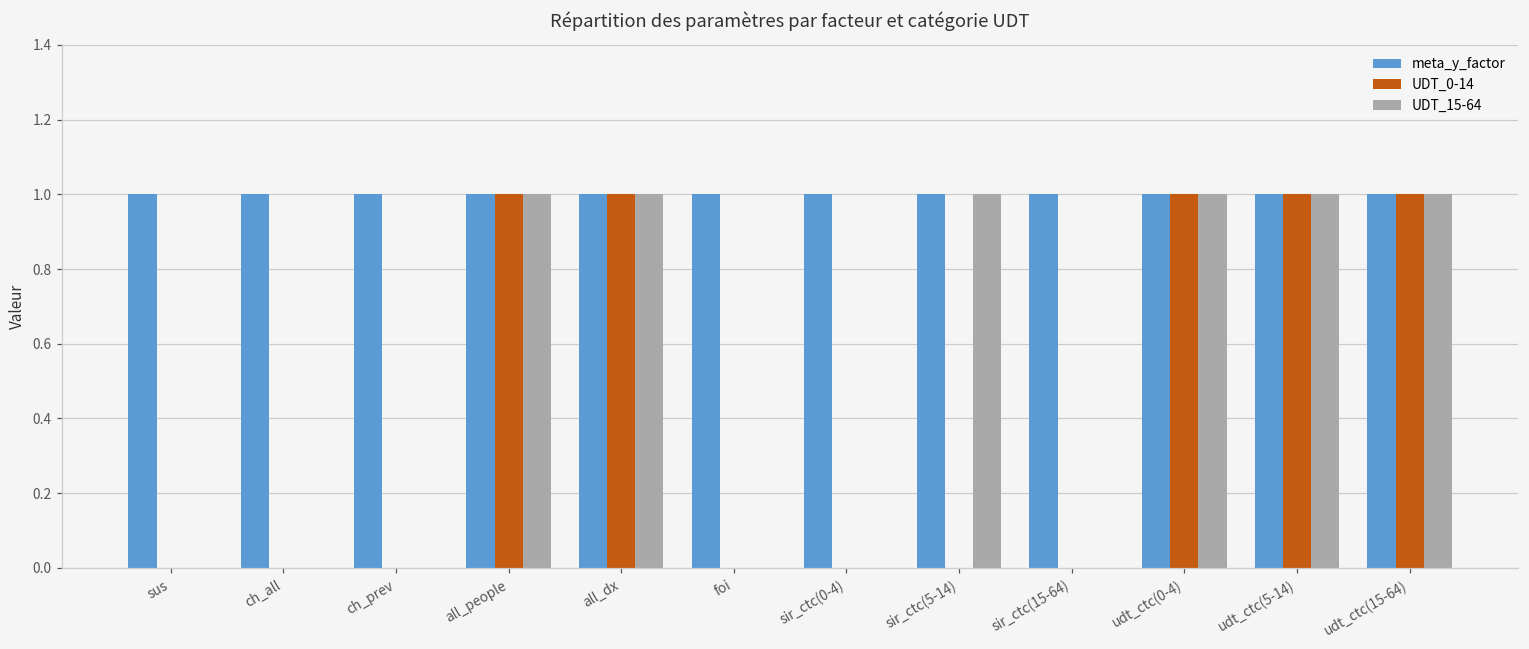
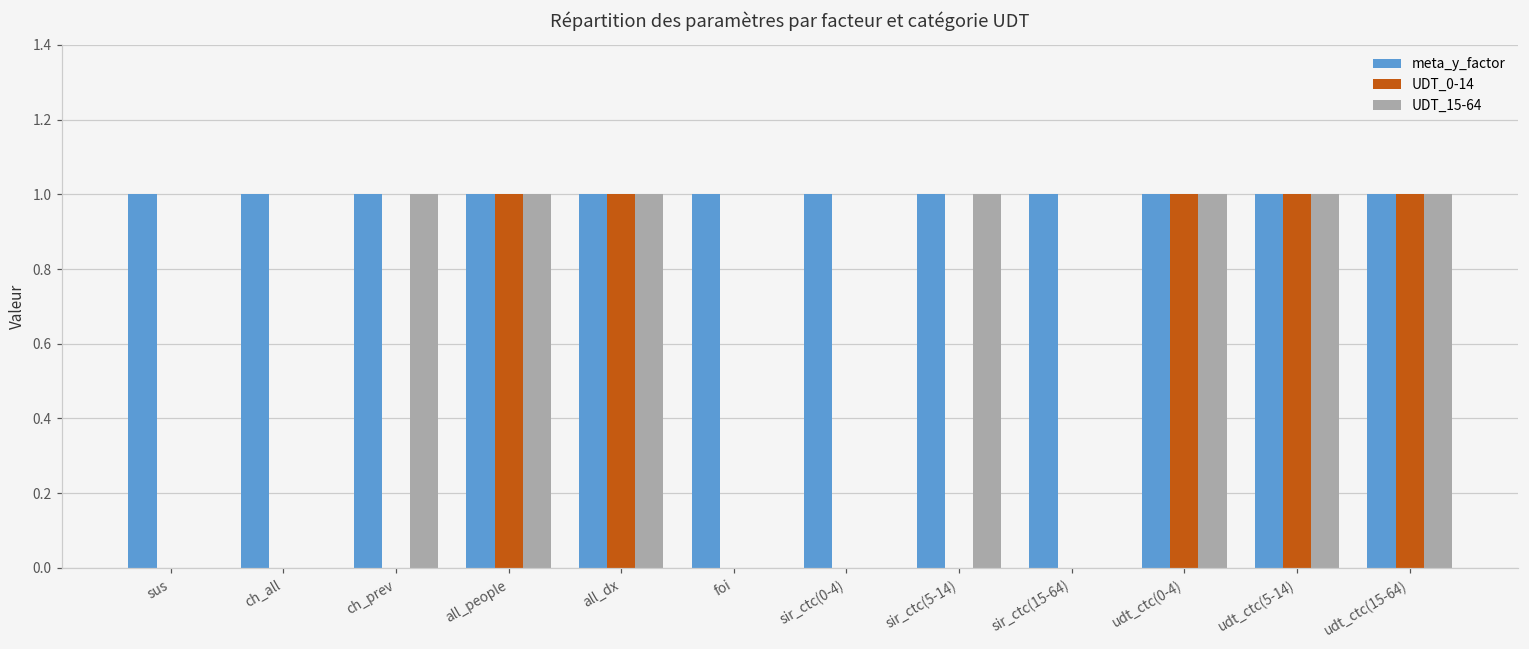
  {
    "meta_y_factor": {
      "sus": 1,
      "ch_all": 1,
      "ch_prev": 1,
      "all_people": 1,
      "all_dx": 1,
      "foi": 1,
      "sir_ctc(0-4)": 1,
      "sir_ctc(5-14)": 1,
      "sir_ctc(15-64)": 1,
      "udt_ctc(0-4)": 1,
      "udt_ctc(5-14)": 1,
      "udt_ctc(15-64)": 1
    },
    "UDT_0-14": {
      "sus": 0,
      "ch_all": 0,
      "ch_prev": 0,
      "all_people": 1,
      "all_dx": 1,
      "foi": 0,
      "sir_ctc(0-4)": 0,
      "sir_ctc(5-14)": 0,
      "sir_ctc(15-64)": 0,
      "udt_ctc(0-4)": 1,
      "udt_ctc(5-14)": 1,
      "udt_ctc(15-64)": 1
    },
    "UDT_15-64": {
      "sus": 0,
      "ch_all": 0,
-     "ch_prev": 0,
+     "ch_prev": 1,
      "all_people": 1,
      "all_dx": 1,
      "foi": 0,
      "sir_ctc(0-4)": 0,
      "sir_ctc(5-14)": 1,
      "sir_ctc(15-64)": 0,
      "udt_ctc(0-4)": 1,
      "udt_ctc(5-14)": 1,
      "udt_ctc(15-64)": 1
    }
  }
